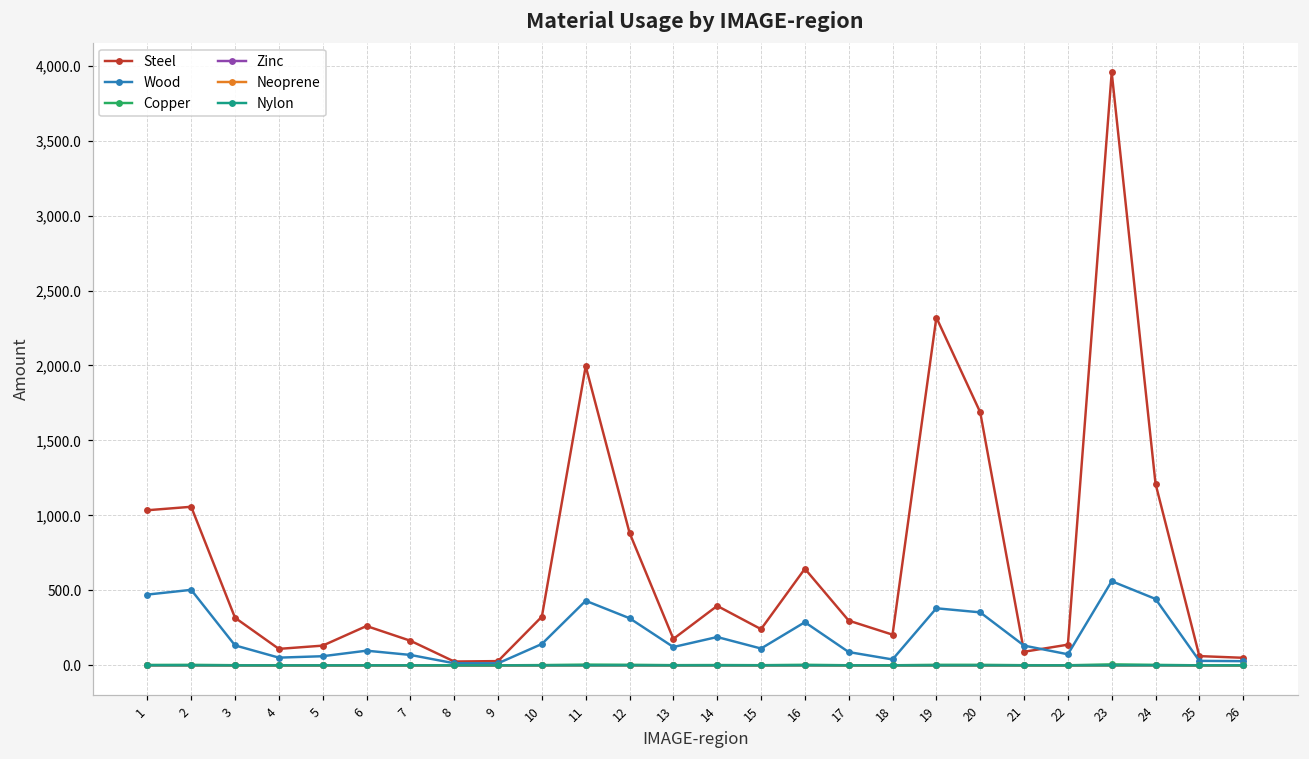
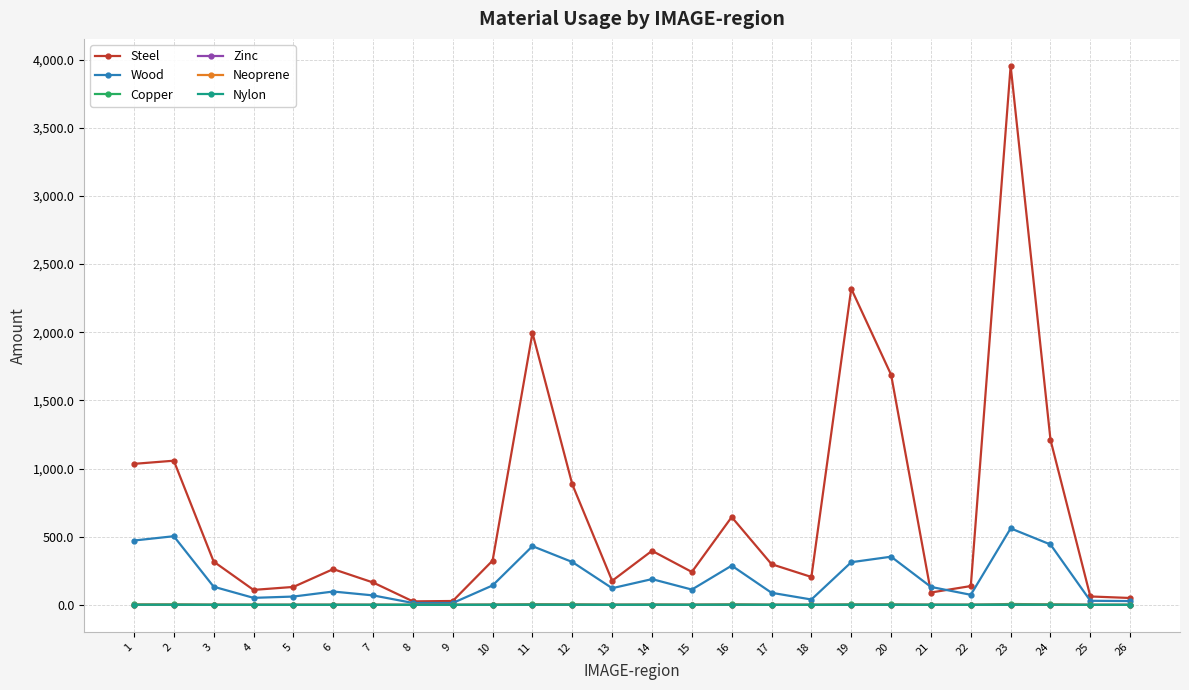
  {
    "Steel": {
      "1": "1,030",
      "2": "1,060",
      "3": "320",
      "4": "110",
      "5": "130",
      "6": "260",
      "7": "160",
      "10": "320",
      "11": "2,000",
      "12": "880",
      "13": "180",
      "14": "400",
      "15": "240",
      "16": "640",
      "17": "300",
      "18": "200",
      "19": "2,320",
      "20": "1,690",
      "21": "90",
      "22": "140",
      "23": "3,950",
      "24": "1,210",
      "25": "60",
      "26": "50"
    },
    "Wood": {
      "1": "470",
      "2": "500",
      "3": "130",
      "4": "50",
      "5": "60",
      "6": "100",
      "7": "70",
      "10": "140",
      "11": "430",
      "12": "310",
      "13": "120",
      "14": "190",
      "15": "110",
      "16": "290",
      "17": "90",
      "18": "40",
-     "19": "380",
+     "19": "310",
      "20": "350",
      "21": "130",
      "22": "70",
      "23": "560",
      "24": "440",
      "25": "30",
      "26": "30"
    }
  }
